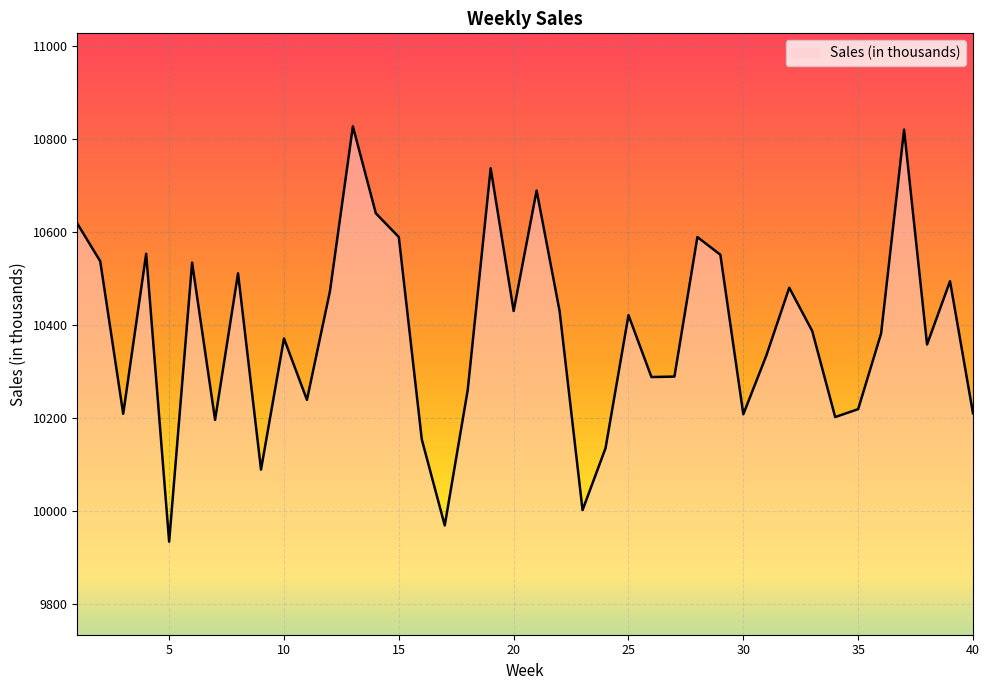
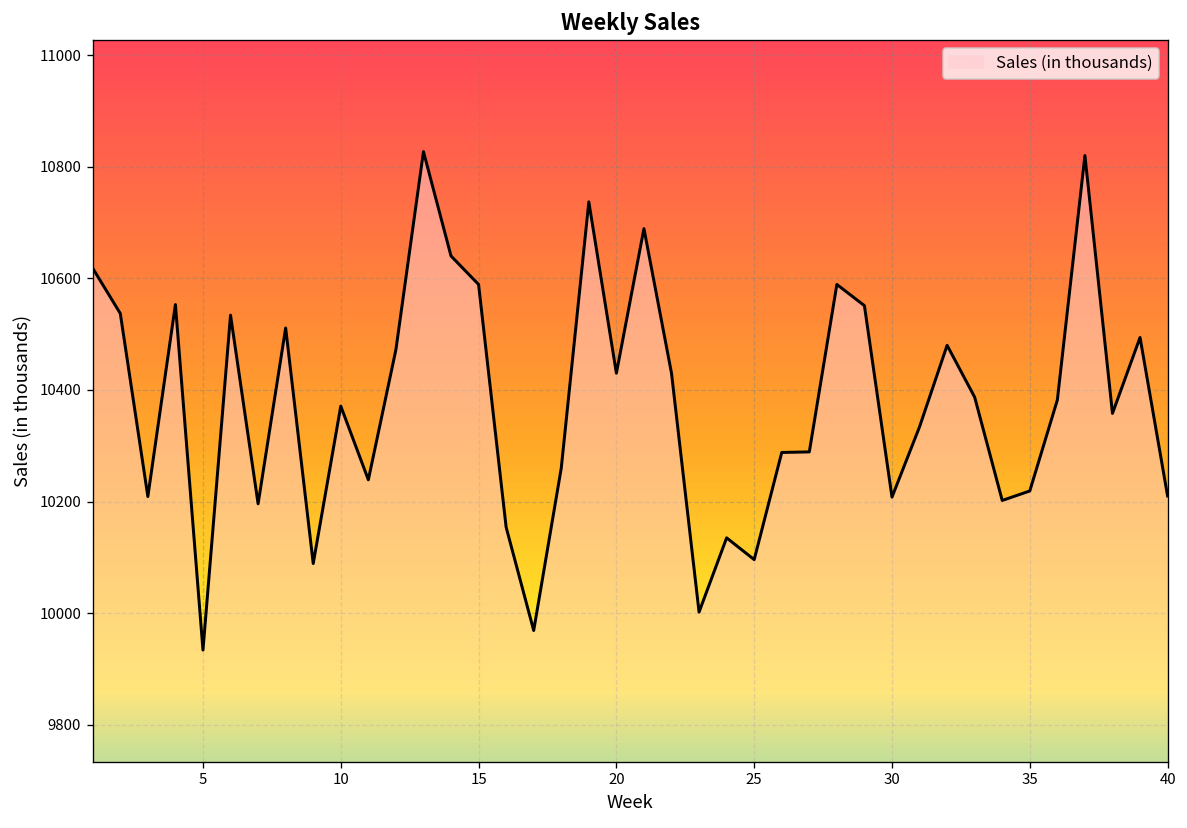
  {
    "5": 9930,
    "10": 10370,
    "15": 10590,
    "20": 10430,
-   "25": 10420,
+   "25": 10100,
    "30": 10210,
    "35": 10220,
    "40": 10210
  }
